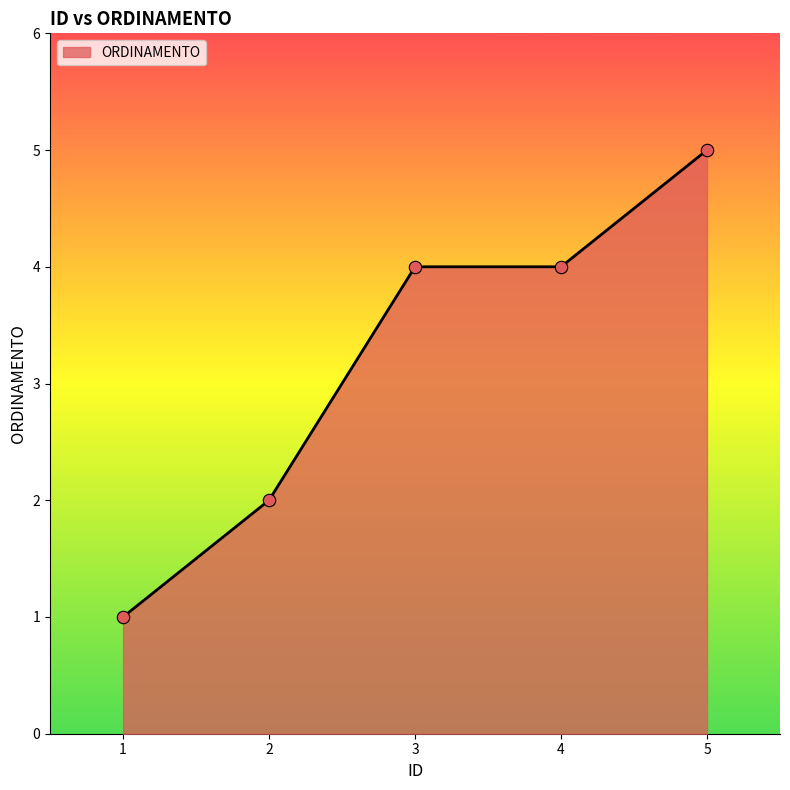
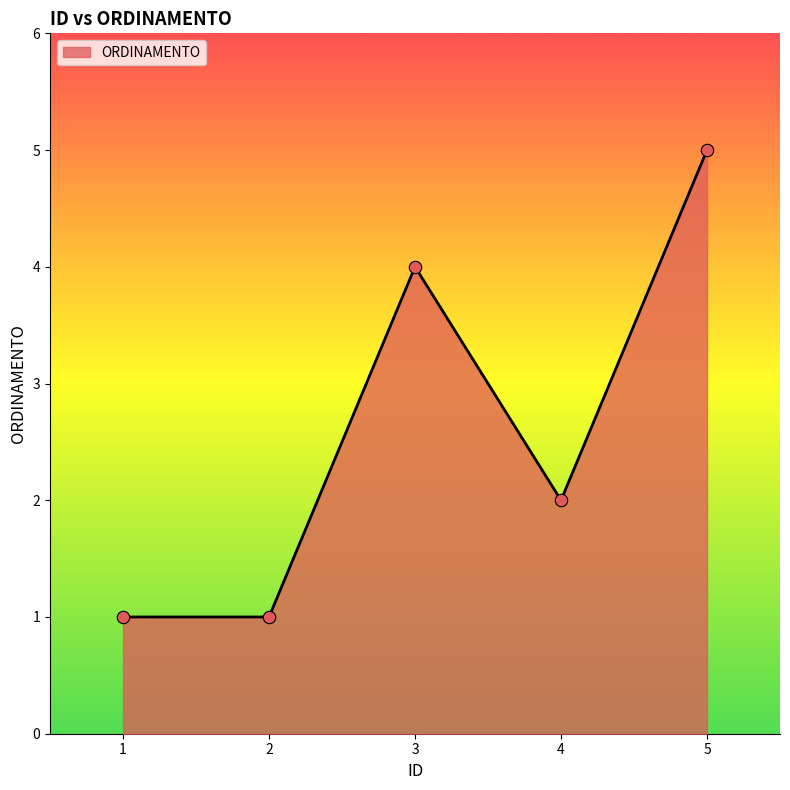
  {
    "1": 1,
-   "2": 2,
+   "2": 1,
    "3": 4,
-   "4": 4,
+   "4": 2,
    "5": 5
  }
